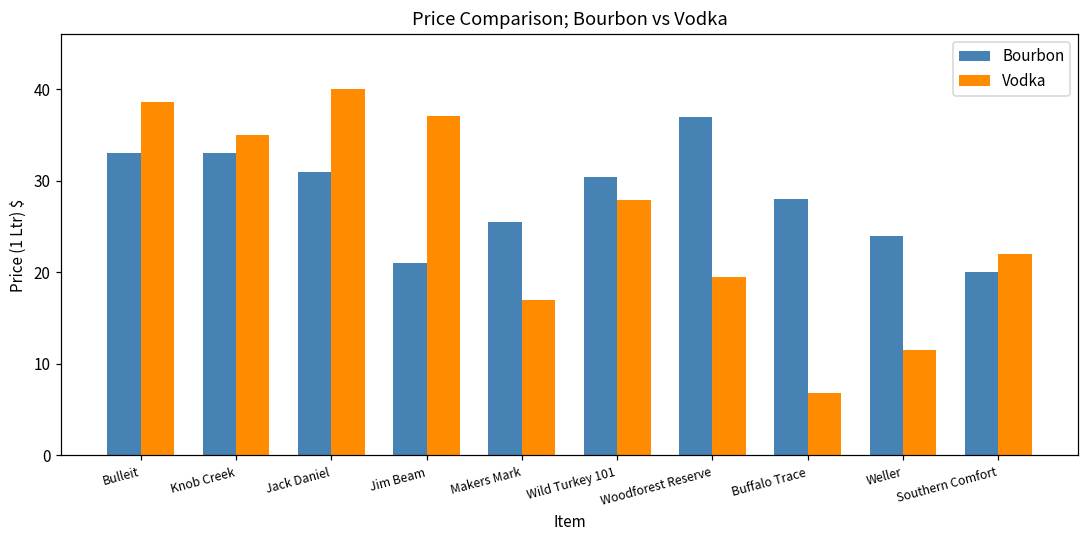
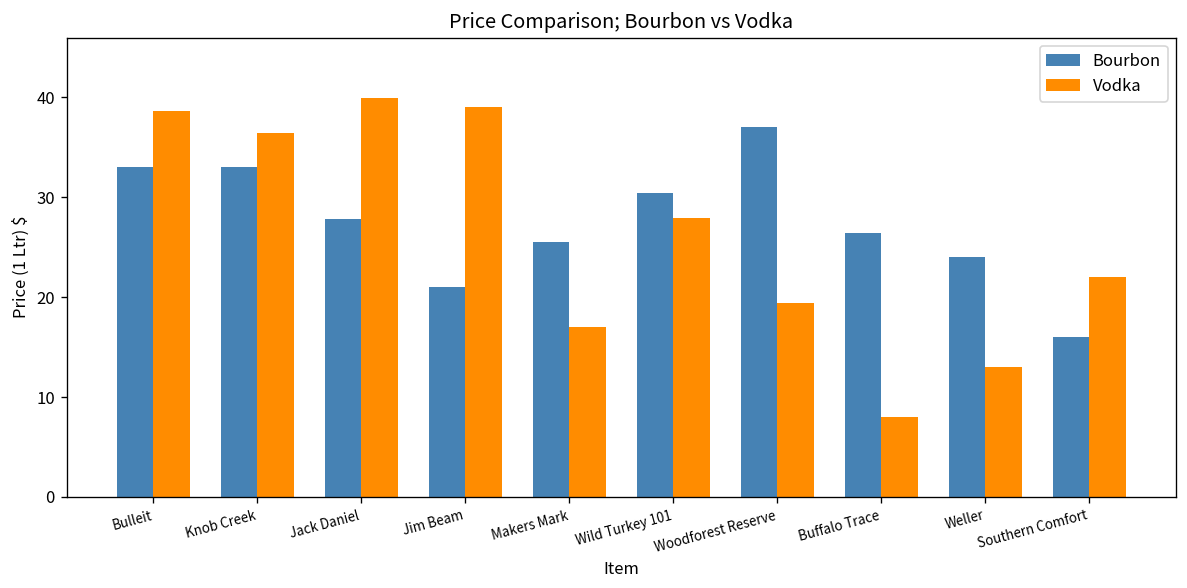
  {
    "Bourbon": {
      "Bulleit": 33,
      "Knob Creek": 33,
-     "Jack Daniel": 31,
+     "Jack Daniel": 28,
      "Jim Beam": 21,
      "Makers Mark": 26,
      "Wild Turkey 101": 30,
      "Woodforest Reserve": 37,
-     "Buffalo Trace": 28,
+     "Buffalo Trace": 26,
      "Weller": 24,
-     "Southern Comfort": 20
+     "Southern Comfort": 16
    },
    "Vodka": {
      "Bulleit": 39,
-     "Knob Creek": 35,
+     "Knob Creek": 36,
      "Jack Daniel": 40,
-     "Jim Beam": 37,
+     "Jim Beam": 39,
      "Makers Mark": 17,
      "Wild Turkey 101": 28,
      "Woodforest Reserve": 19,
-     "Buffalo Trace": 7,
-     "Weller": 12,
+     "Buffalo Trace": 8,
+     "Weller": 13,
      "Southern Comfort": 22
    }
  }
